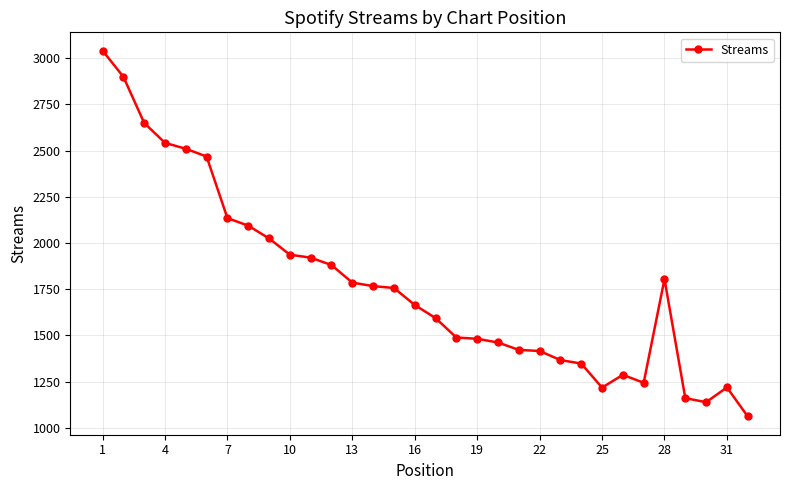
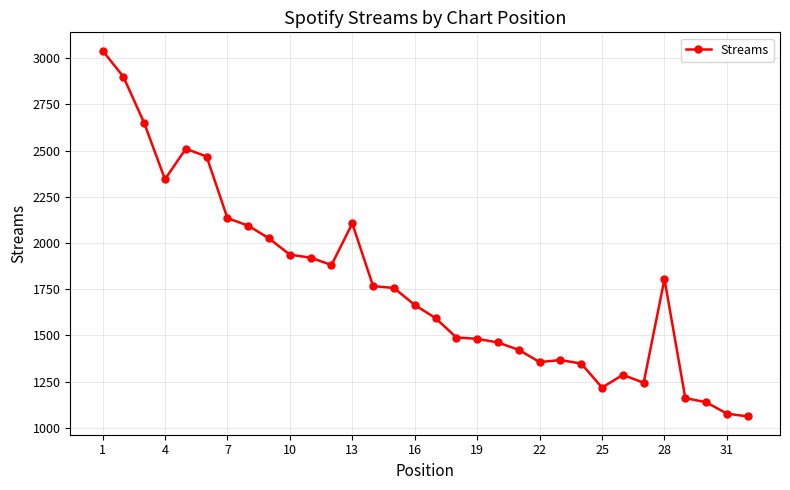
  {
    "1": 3040,
-   "4": 2540,
+   "4": 2350,
    "7": 2140,
    "10": 1940,
-   "13": 1790,
+   "13": 2110,
    "16": 1670,
    "19": 1480,
-   "22": 1420,
+   "22": 1360,
    "25": 1220,
    "28": 1810,
-   "31": 1220
+   "31": 1080
  }
